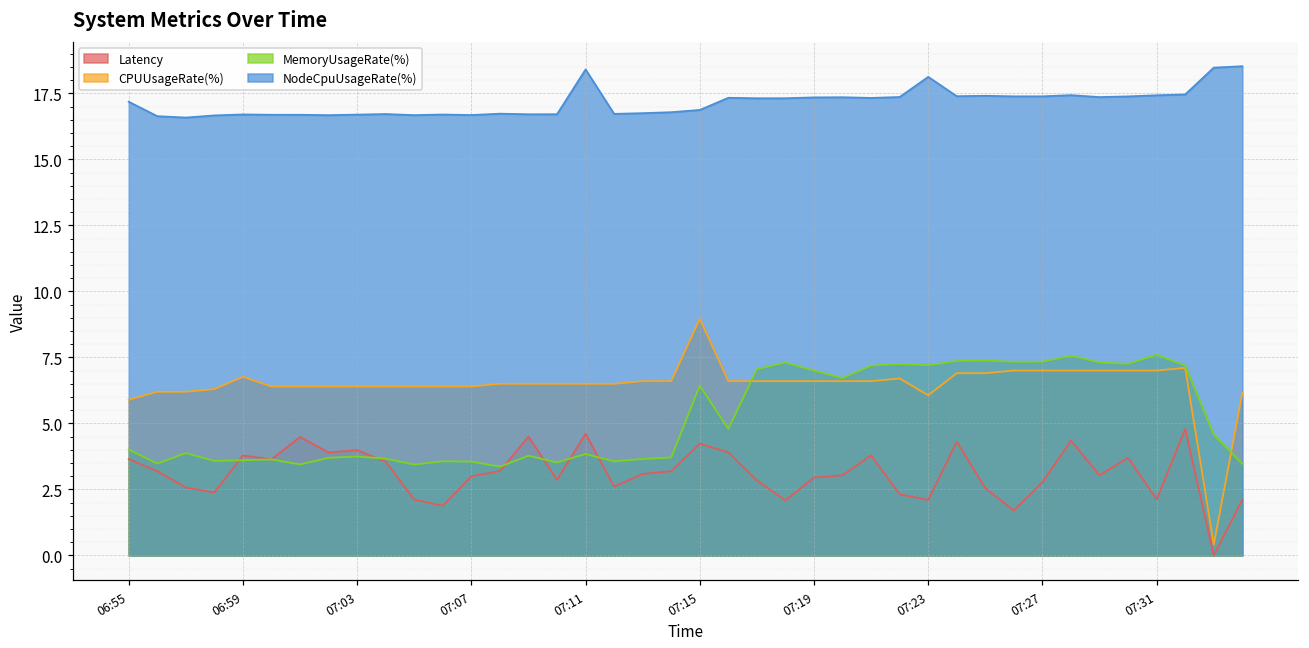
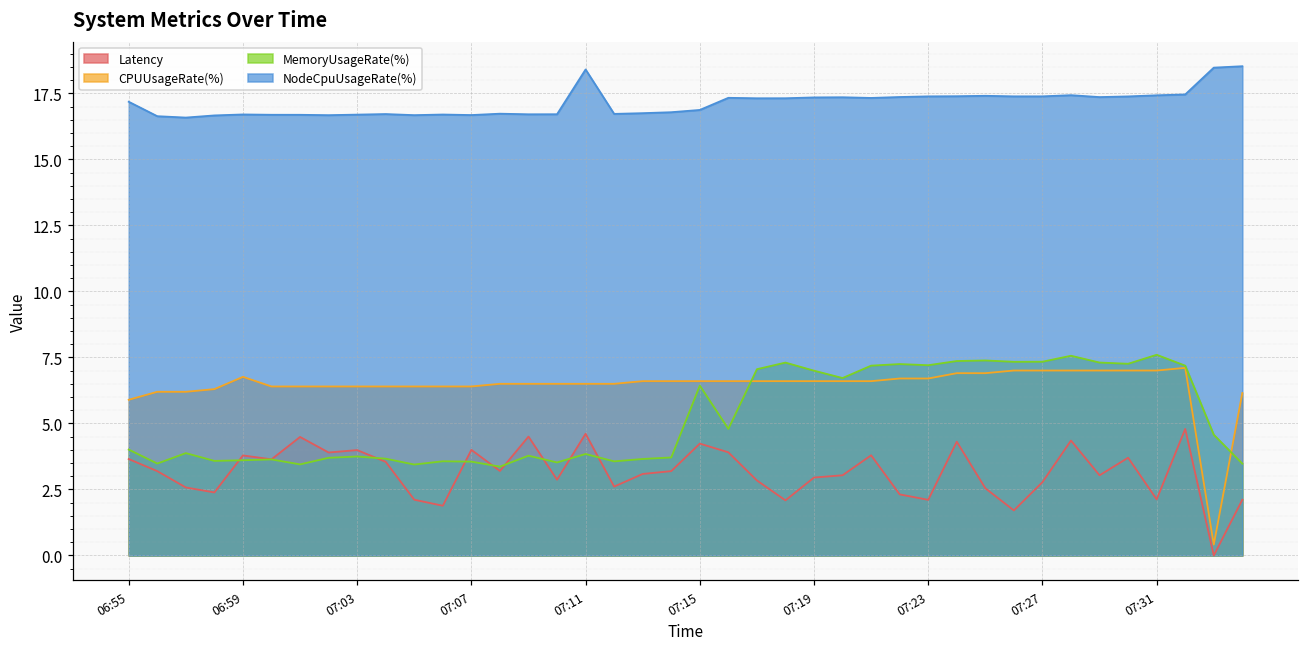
  {
    "Latency": {
      "06:55": 3.7,
      "06:59": 3.8,
      "07:03": 4.0,
-     "07:07": 3.0,
+     "07:07": 4.0,
      "07:11": 4.6,
      "07:15": 4.2,
      "07:19": 3.0,
      "07:23": 2.1,
      "07:27": 2.8,
      "07:31": 2.1
    },
    "CPUUsageRate(%)": {
      "06:55": 5.9,
      "06:59": 6.8,
      "07:03": 6.4,
      "07:07": 6.4,
      "07:11": 6.5,
-     "07:15": 9.0,
+     "07:15": 6.6,
      "07:19": 6.6,
-     "07:23": 6.1,
+     "07:23": 6.7,
      "07:27": 7.0,
      "07:31": 7.0
    },
    "MemoryUsageRate(%)": {
      "06:55": 4.0,
      "06:59": 3.6,
      "07:03": 3.7,
      "07:07": 3.6,
      "07:11": 3.8,
      "07:15": 6.4,
      "07:19": 7.0,
      "07:23": 7.2,
      "07:27": 7.3,
      "07:31": 7.6
    },
    "NodeCpuUsageRate(%)": {
      "06:55": 17.2,
      "06:59": 16.7,
      "07:03": 16.7,
      "07:07": 16.7,
      "07:11": 18.4,
      "07:15": 16.9,
      "07:19": 17.3,
-     "07:23": 18.1,
+     "07:23": 17.4,
      "07:27": 17.4,
      "07:31": 17.4
    }
  }
